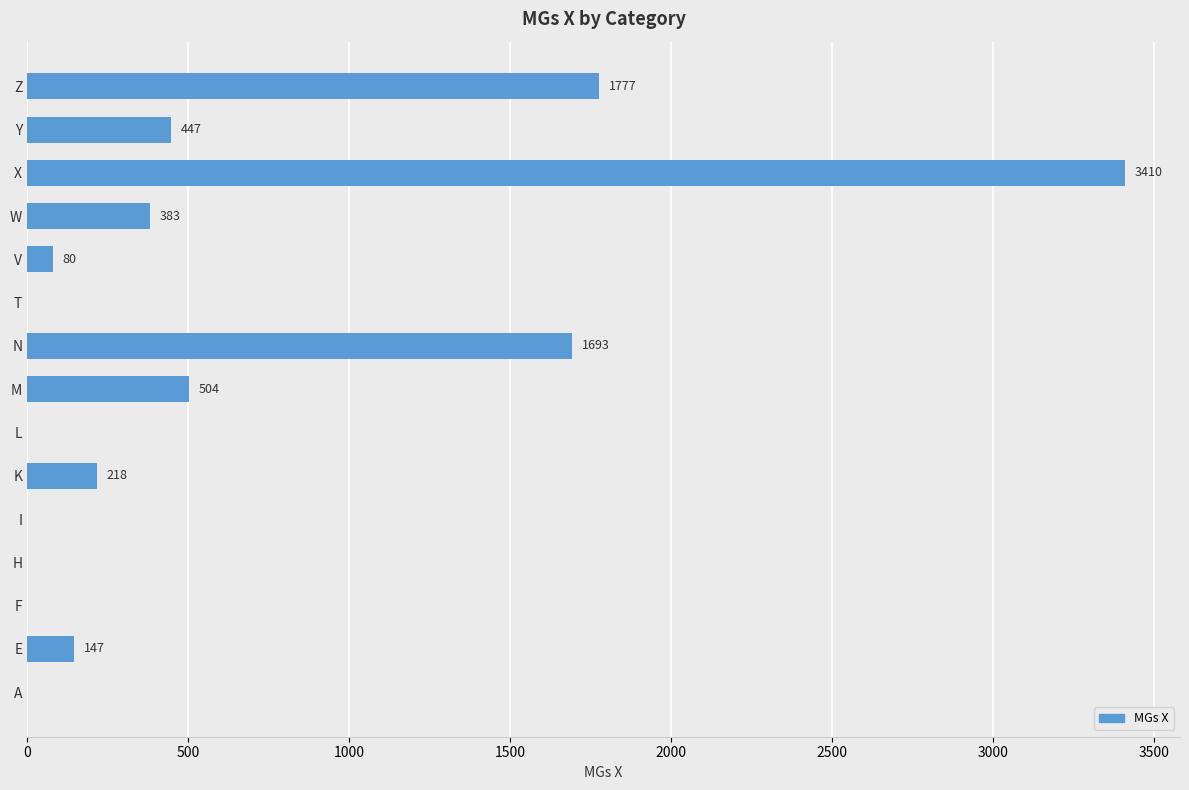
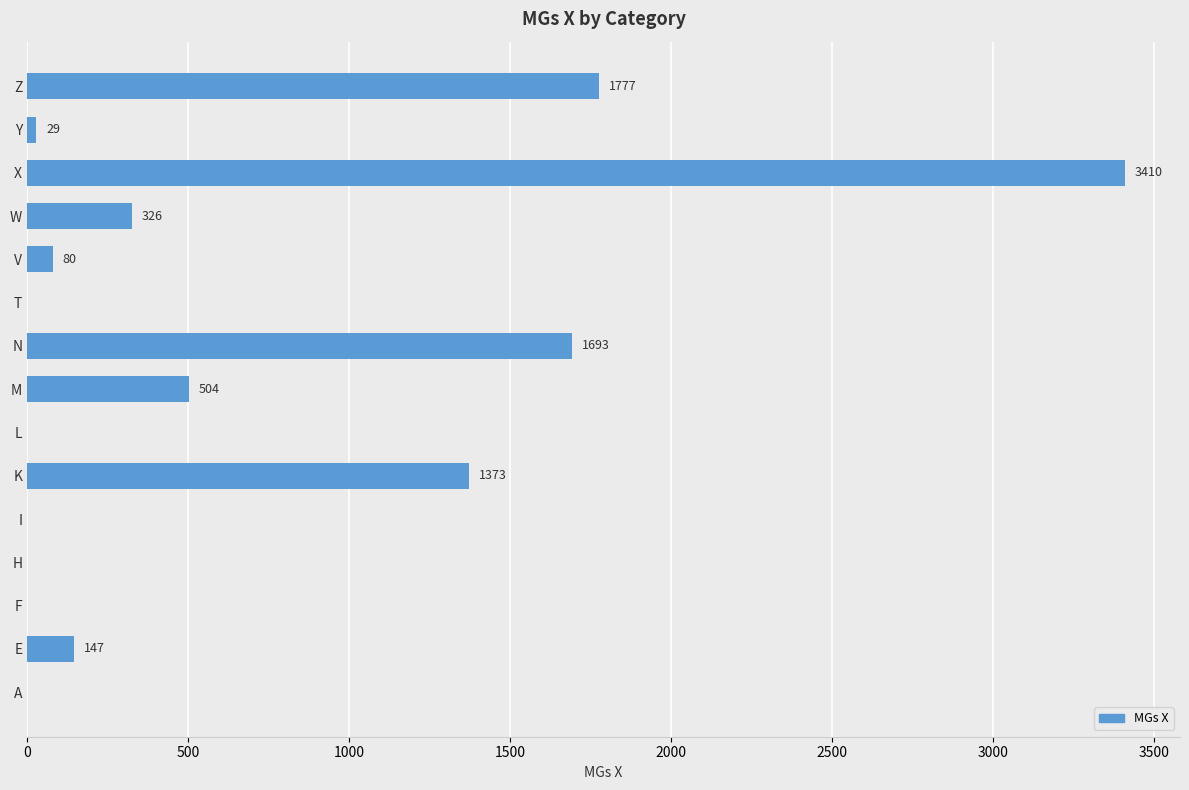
  {
    "Z": 1777,
-   "Y": 447,
+   "Y": 29,
    "X": 3410,
-   "W": 383,
+   "W": 326,
    "V": 80,
    "N": 1693,
    "M": 504,
-   "K": 218,
+   "K": 1373,
    "E": 147
  }
